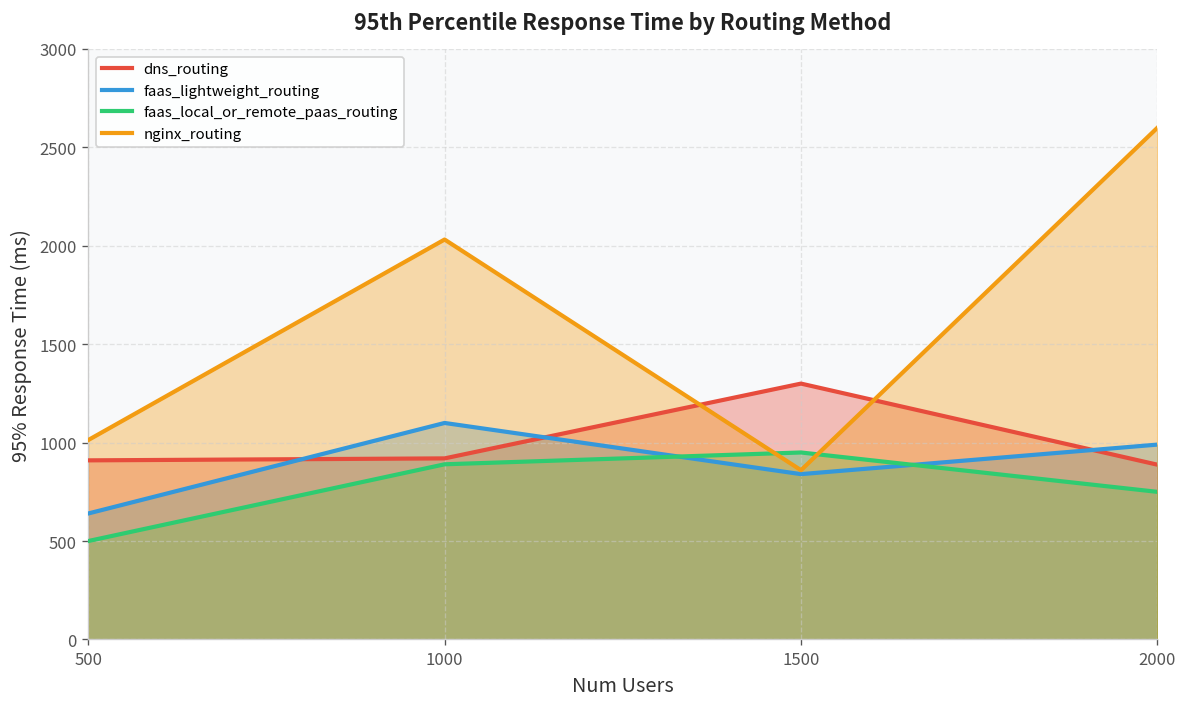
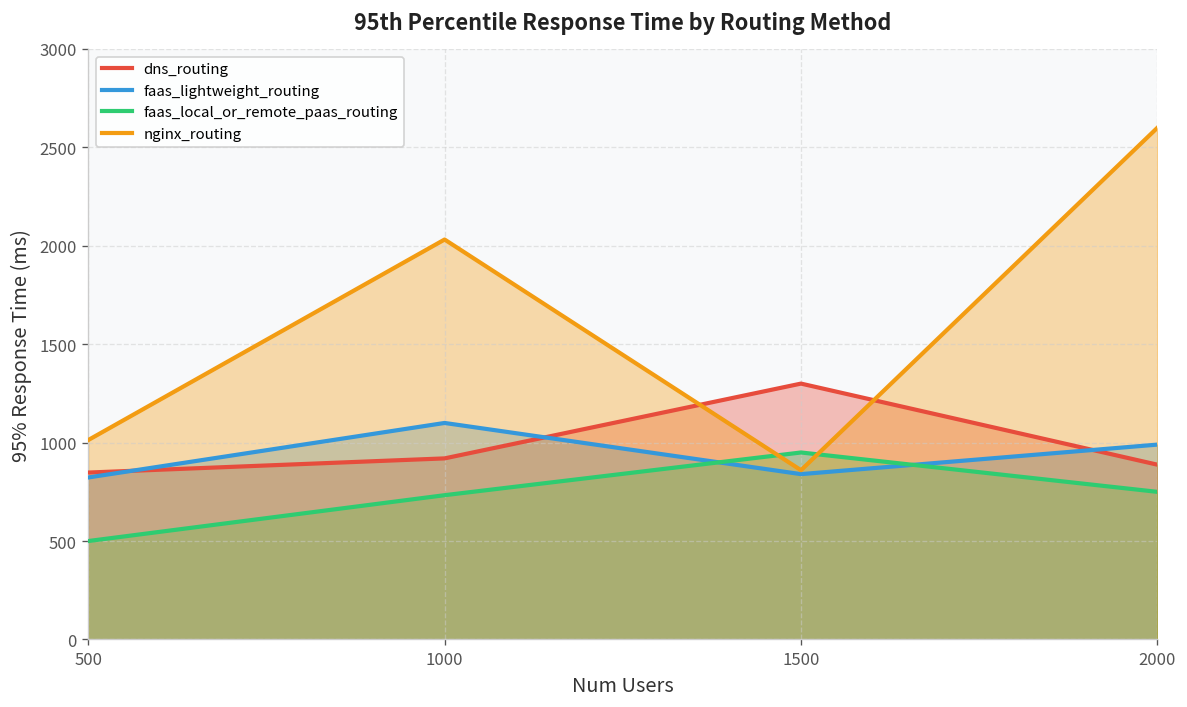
  {
    "dns_routing": {
-     "500": 910,
+     "500": 850,
      "1000": 920,
      "1500": 1300,
      "2000": 890
    },
    "faas_lightweight_routing": {
-     "500": 640,
+     "500": 820,
      "1000": 1100,
      "1500": 840,
      "2000": 990
    },
    "faas_local_or_remote_paas_routing": {
      "500": 500,
-     "1000": 890,
+     "1000": 730,
      "1500": 950,
      "2000": 750
    },
    "nginx_routing": {
      "500": 1010,
      "1000": 2030,
      "1500": 860,
      "2000": 2600
    }
  }
